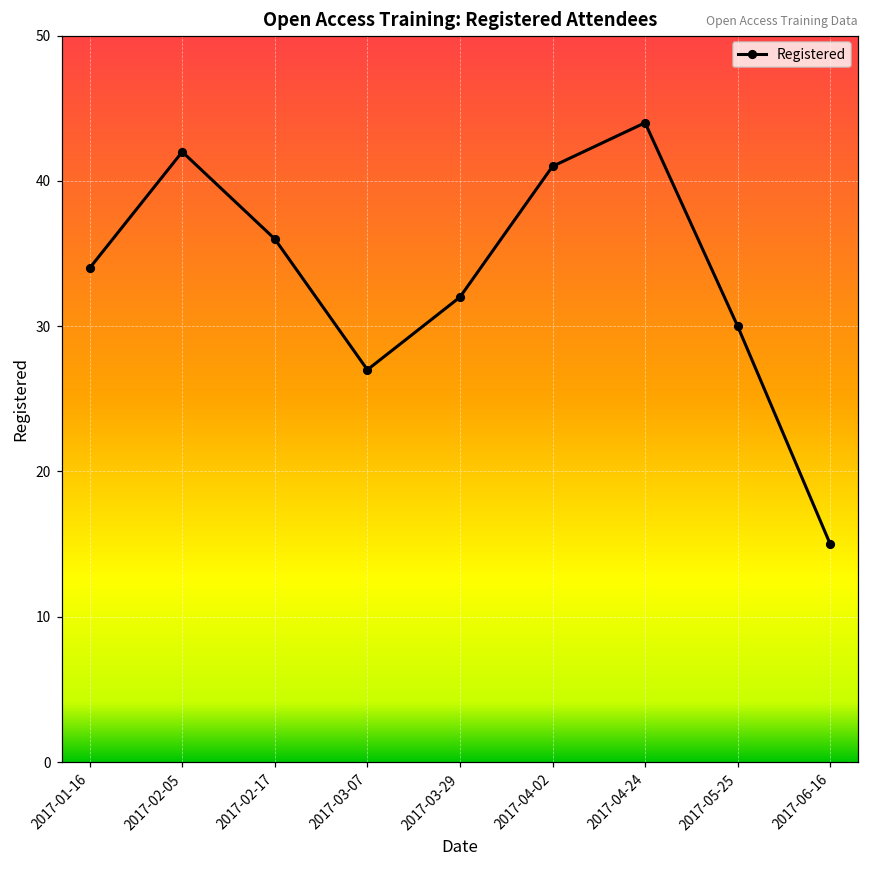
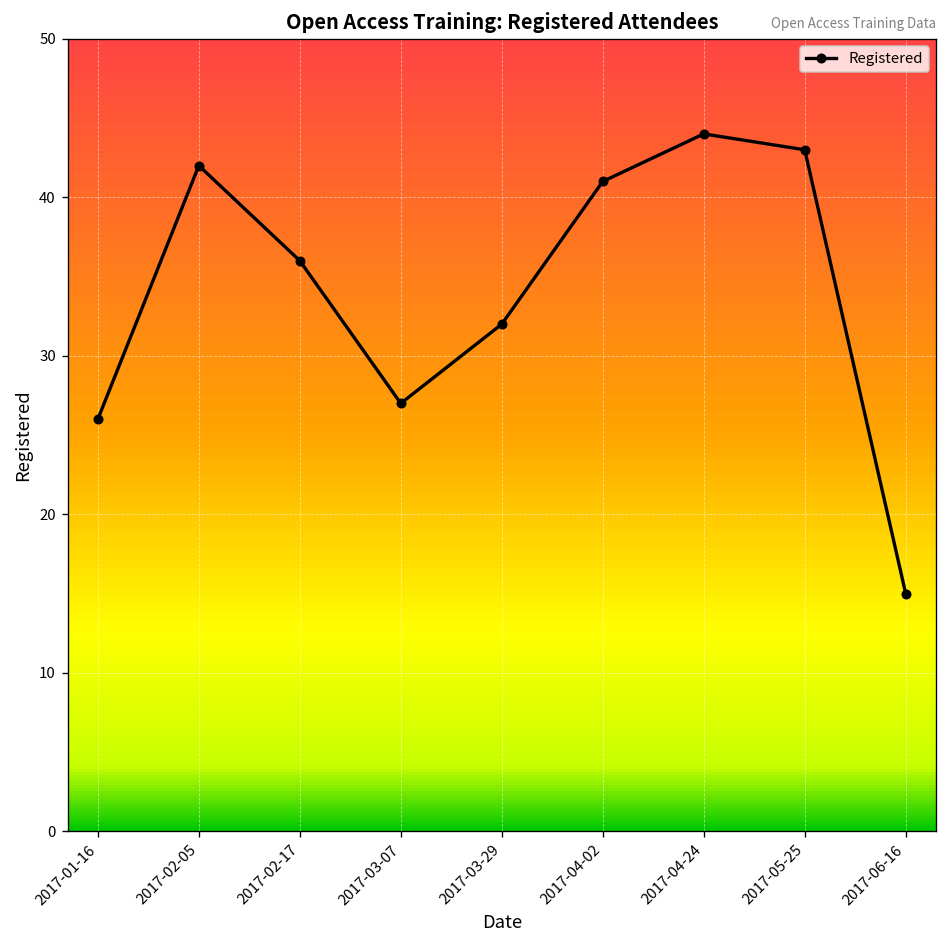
  {
-   "2017-01-16": 34,
+   "2017-01-16": 26,
    "2017-02-05": 42,
    "2017-02-17": 36,
    "2017-03-07": 27,
    "2017-03-29": 32,
    "2017-04-02": 41,
    "2017-04-24": 44,
-   "2017-05-25": 30,
+   "2017-05-25": 43,
    "2017-06-16": 15
  }
